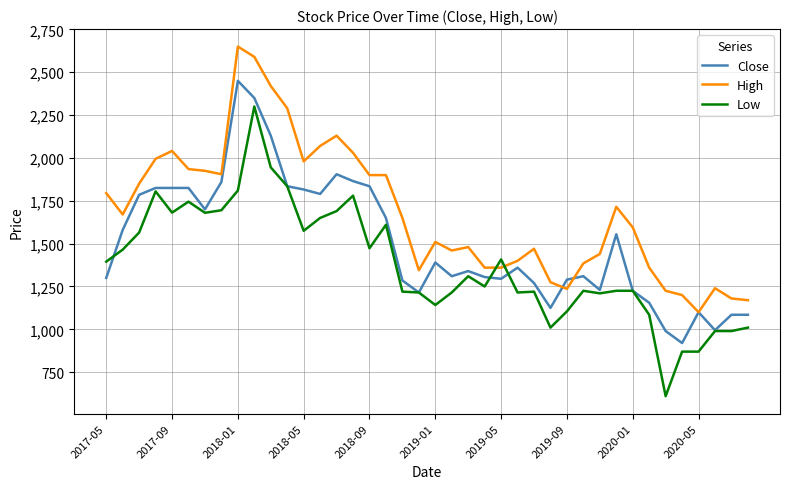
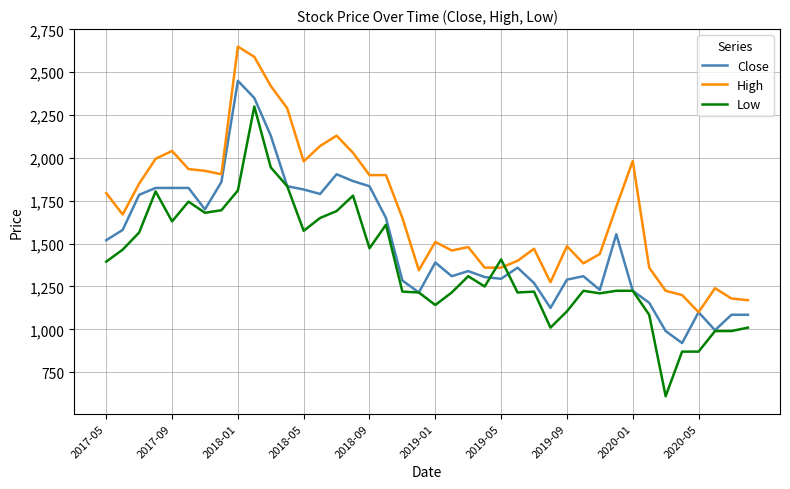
  {
    "Close": {
-     "2017-05": "1,300",
+     "2017-05": "1,520",
      "2017-09": "1,830",
      "2018-01": "2,450",
      "2018-05": "1,820",
      "2018-09": "1,840",
      "2019-01": "1,390",
      "2019-05": "1,300",
      "2019-09": "1,290"
    },
    "High": {
      "2017-05": "1,800",
      "2017-09": "2,040",
      "2018-01": "2,650",
      "2018-05": "1,980",
      "2018-09": "1,900",
      "2019-01": "1,510",
      "2019-05": "1,360",
-     "2019-09": "1,240",
-     "2020-01": "1,600"
+     "2019-09": "1,490",
+     "2020-01": "1,980"
    },
    "Low": {
      "2017-05": "1,400",
-     "2017-09": "1,680",
+     "2017-09": "1,630",
      "2018-01": "1,810",
      "2018-05": "1,580",
      "2018-09": "1,470",
      "2019-01": "1,140",
      "2019-05": "1,410",
      "2019-09": "1,110",
      "2020-05": "870"
    }
  }
